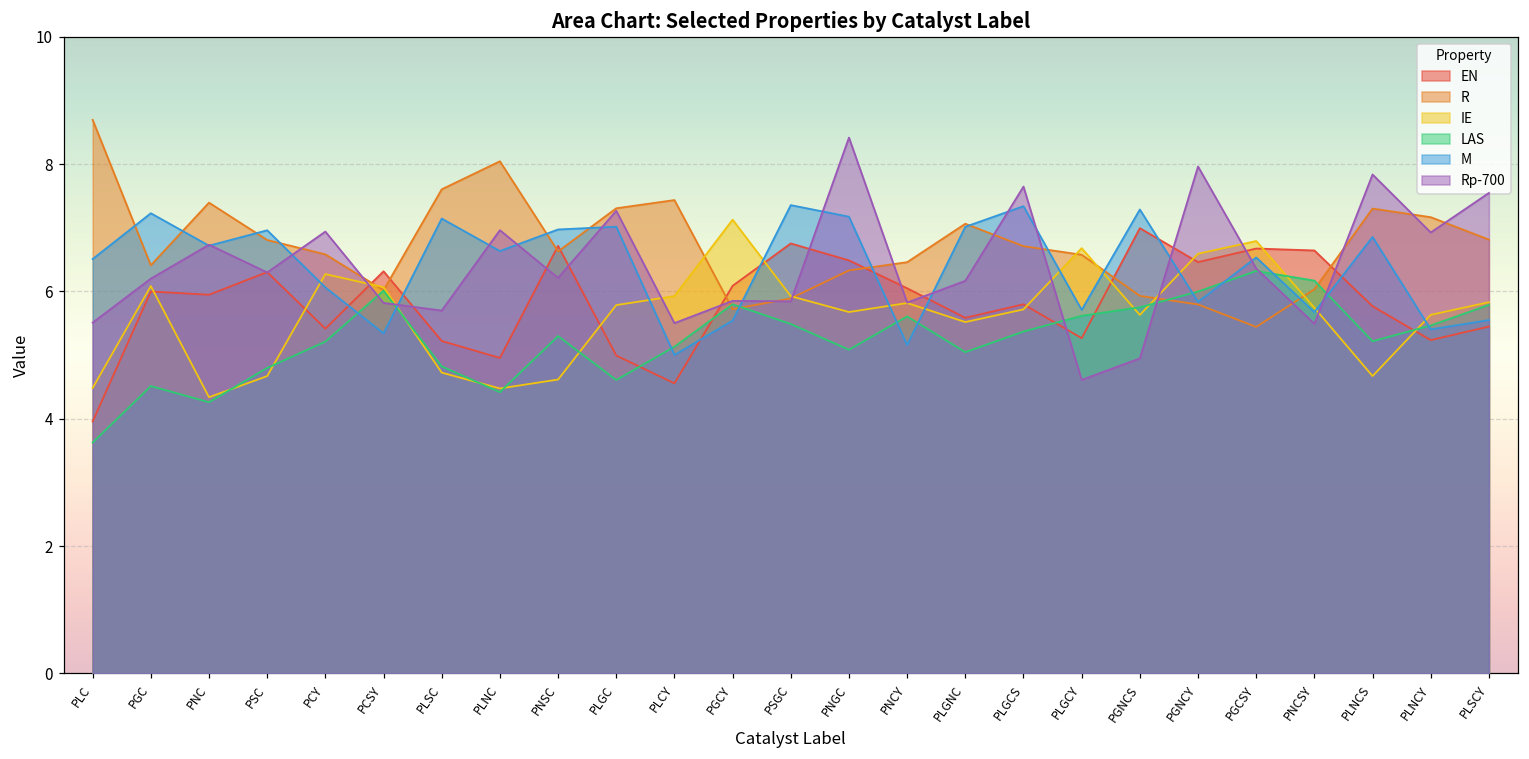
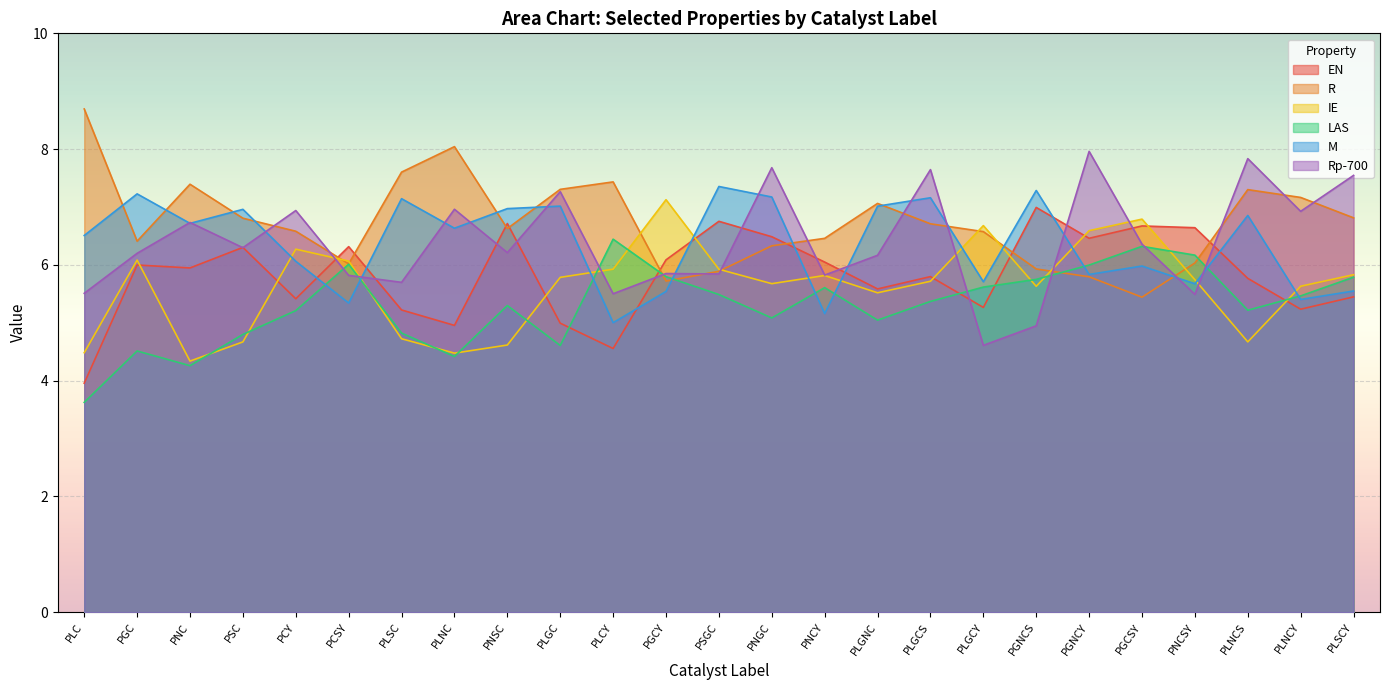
  {
    "LAS": {
      "PLC": 3.6,
      "PGC": 4.5,
      "PNC": 4.3,
      "PSC": 4.8,
      "PCY": 5.2,
      "PLSC": 4.8,
      "PLNC": 4.4,
      "PNSC": 5.3,
      "PLGC": 4.6,
-     "PLCY": 5.1,
+     "PLCY": 6.4,
      "PGCY": 5.8,
      "PSGC": 5.5,
      "PNGC": 5.1,
      "PNCY": 5.6,
      "PLGNC": 5.0,
      "PLGCS": 5.4,
      "PLGCY": 5.6,
      "PGNCS": 5.7,
      "PGNCY": 6.0,
      "PNCSY": 6.2,
      "PLNCS": 5.2,
      "PLNCY": 5.5
    },
    "M": {
      "PLC": 6.5,
      "PGC": 7.2,
      "PSC": 7.0,
      "PCY": 6.1,
      "PCSY": 5.3,
      "PLSC": 7.1,
      "PLNC": 6.6,
      "PNSC": 7.0,
      "PLGC": 7.0,
      "PLCY": 5.0,
      "PGCY": 5.5,
      "PSGC": 7.4,
      "PNGC": 7.2,
      "PNCY": 5.2,
      "PLGNC": 7.0,
-     "PLGCS": 7.3,
+     "PLGCS": 7.2,
      "PLGCY": 5.7,
      "PGNCS": 7.3,
-     "PGCSY": 6.5,
+     "PGCSY": 6.0,
      "PNCSY": 5.7,
      "PLNCS": 6.9,
      "PLNCY": 5.4,
      "PLSCY": 5.5
    },
    "Rp-700": {
      "PLC": 5.5,
      "PGC": 6.2,
      "PCY": 6.9,
      "PCSY": 5.8,
      "PLSC": 5.7,
      "PLNC": 7.0,
      "PNSC": 6.2,
      "PLCY": 5.5,
      "PGCY": 5.9,
      "PSGC": 5.8,
-     "PNGC": 8.4,
+     "PNGC": 7.7,
      "PLGNC": 6.2,
      "PLGCS": 7.6,
      "PLGCY": 4.6,
      "PGNCS": 4.9,
      "PGNCY": 8.0,
      "PNCSY": 5.5,
      "PLNCS": 7.8,
      "PLNCY": 6.9
    }
  }
